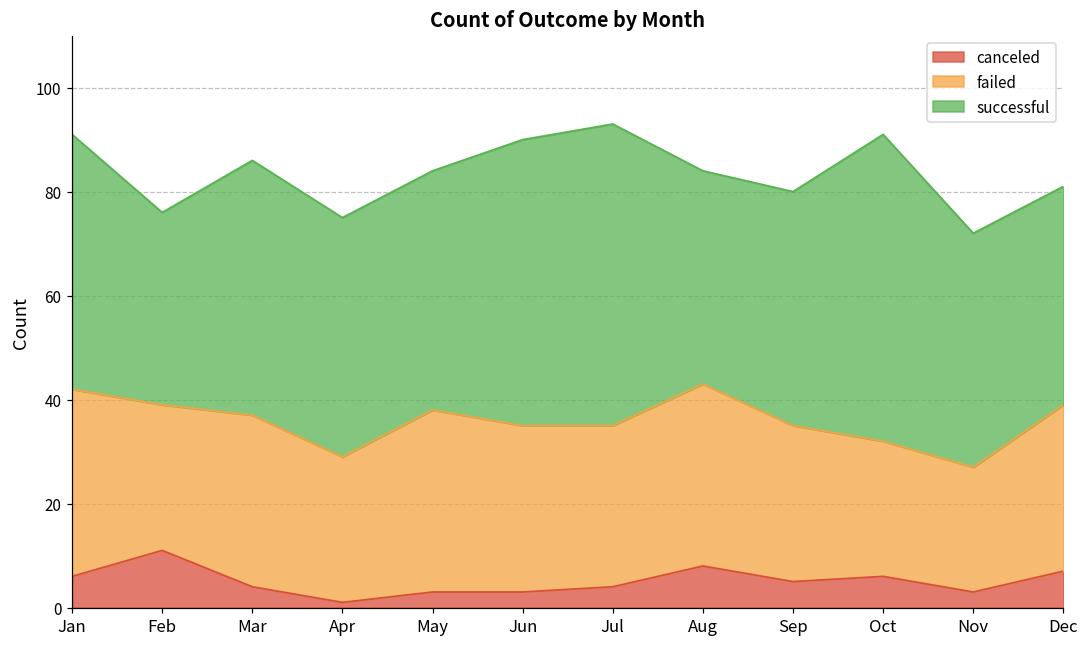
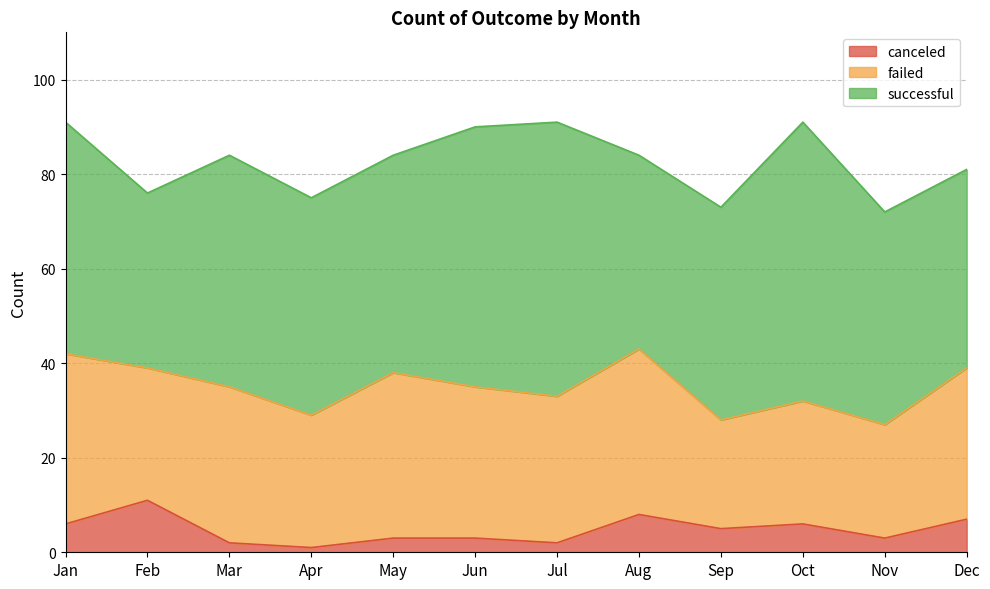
  {
    "canceled": {
      "Jan": 6,
      "Feb": 11,
-     "Mar": 4,
+     "Mar": 2,
      "Apr": 1,
      "May": 3,
      "Jun": 3,
-     "Jul": 4,
+     "Jul": 2,
      "Aug": 8,
      "Sep": 5,
      "Oct": 6,
      "Nov": 3,
      "Dec": 7
    },
    "failed": {
      "Jan": 36,
      "Feb": 28,
      "Mar": 33,
      "Apr": 28,
      "May": 35,
      "Jun": 32,
      "Jul": 31,
      "Aug": 35,
-     "Sep": 30,
+     "Sep": 23,
      "Oct": 26,
      "Nov": 24,
      "Dec": 32
    },
    "successful": {
      "Jan": 49,
      "Feb": 37,
      "Mar": 49,
      "Apr": 46,
      "May": 46,
      "Jun": 55,
      "Jul": 58,
      "Aug": 41,
      "Sep": 45,
      "Oct": 59,
      "Nov": 45,
      "Dec": 42
    }
  }
